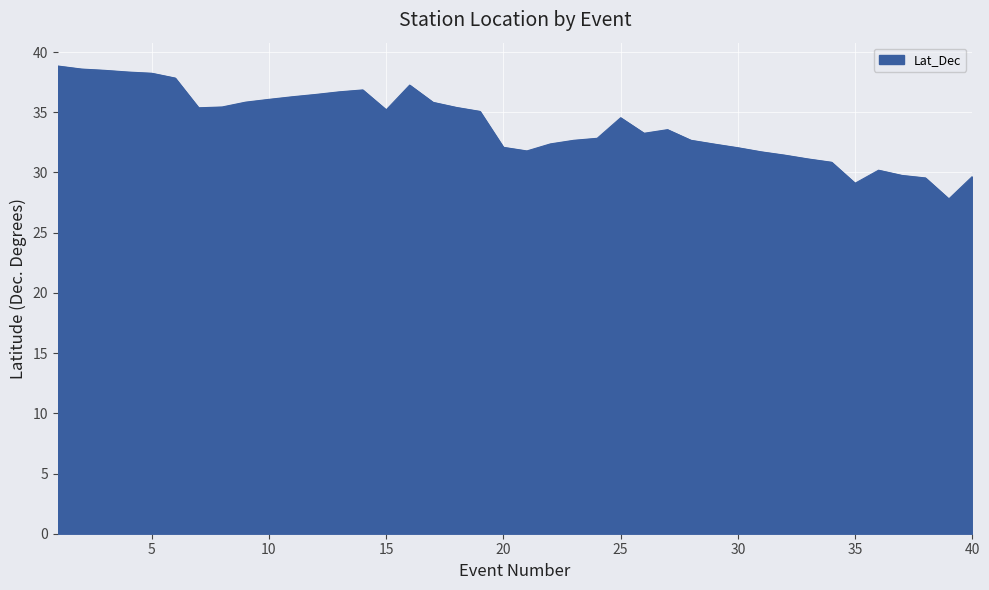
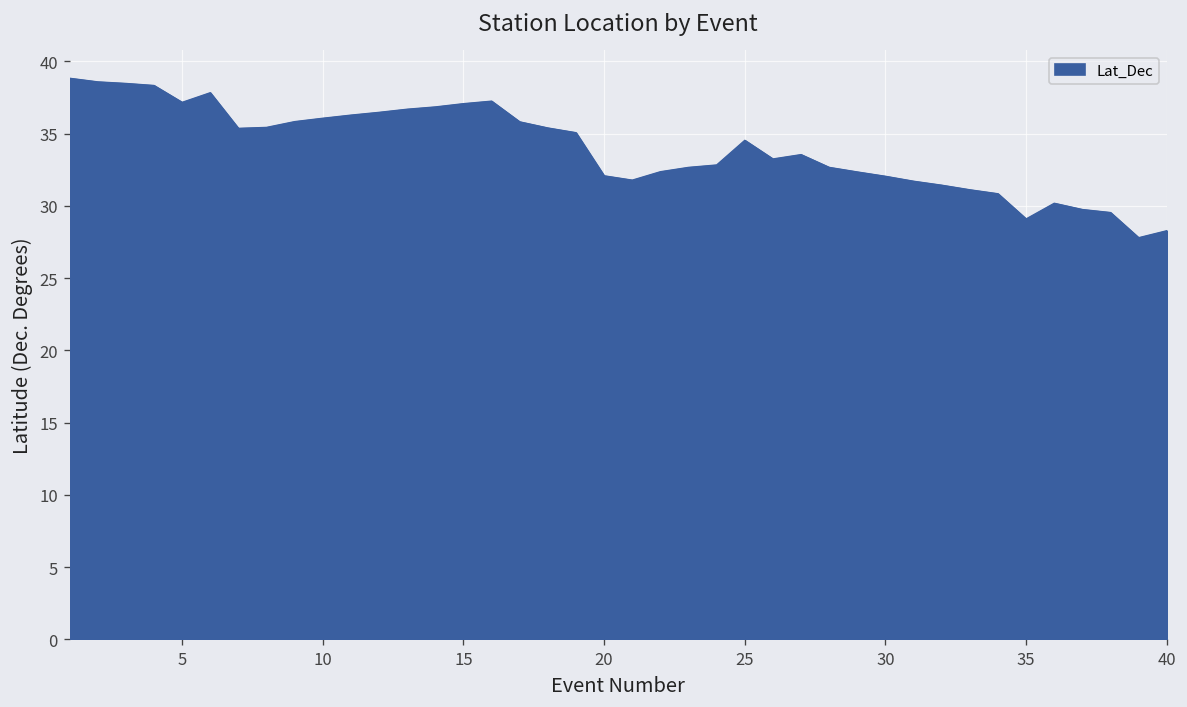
  {
-   "5": 38.2,
+   "5": 37.2,
    "10": 36.1,
-   "15": 35.2,
+   "15": 37.1,
    "20": 32.1,
    "25": 34.5,
    "30": 32.1,
    "35": 29.1,
-   "40": 29.7
+   "40": 28.3
  }
